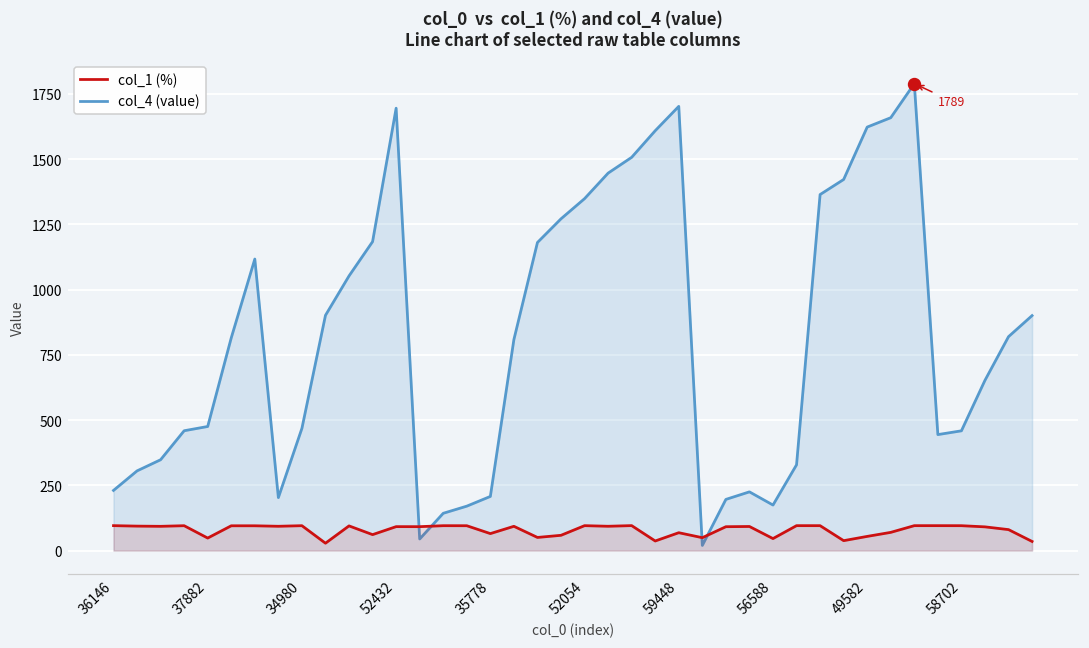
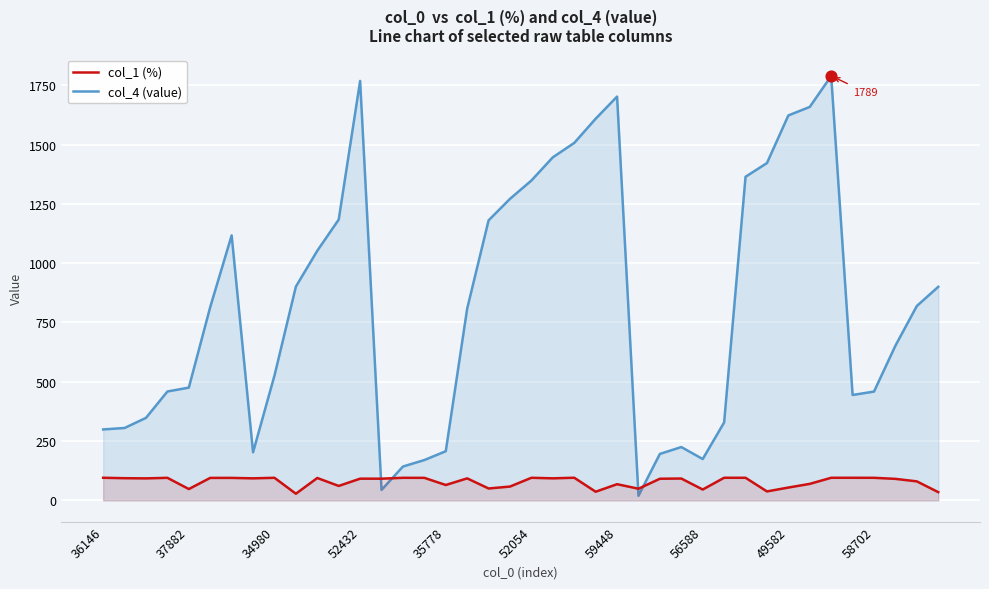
  {
    "col_4 (value)": {
-     "36146": 230,
+     "36146": 300,
      "37882": 480,
-     "34980": 470,
-     "52432": 1700,
+     "34980": 530,
+     "52432": 1770,
      "35778": 210,
      "52054": 1350,
      "59448": 1700,
      "56588": 170,
      "49582": 1620,
      "58702": 460
    }
  }
